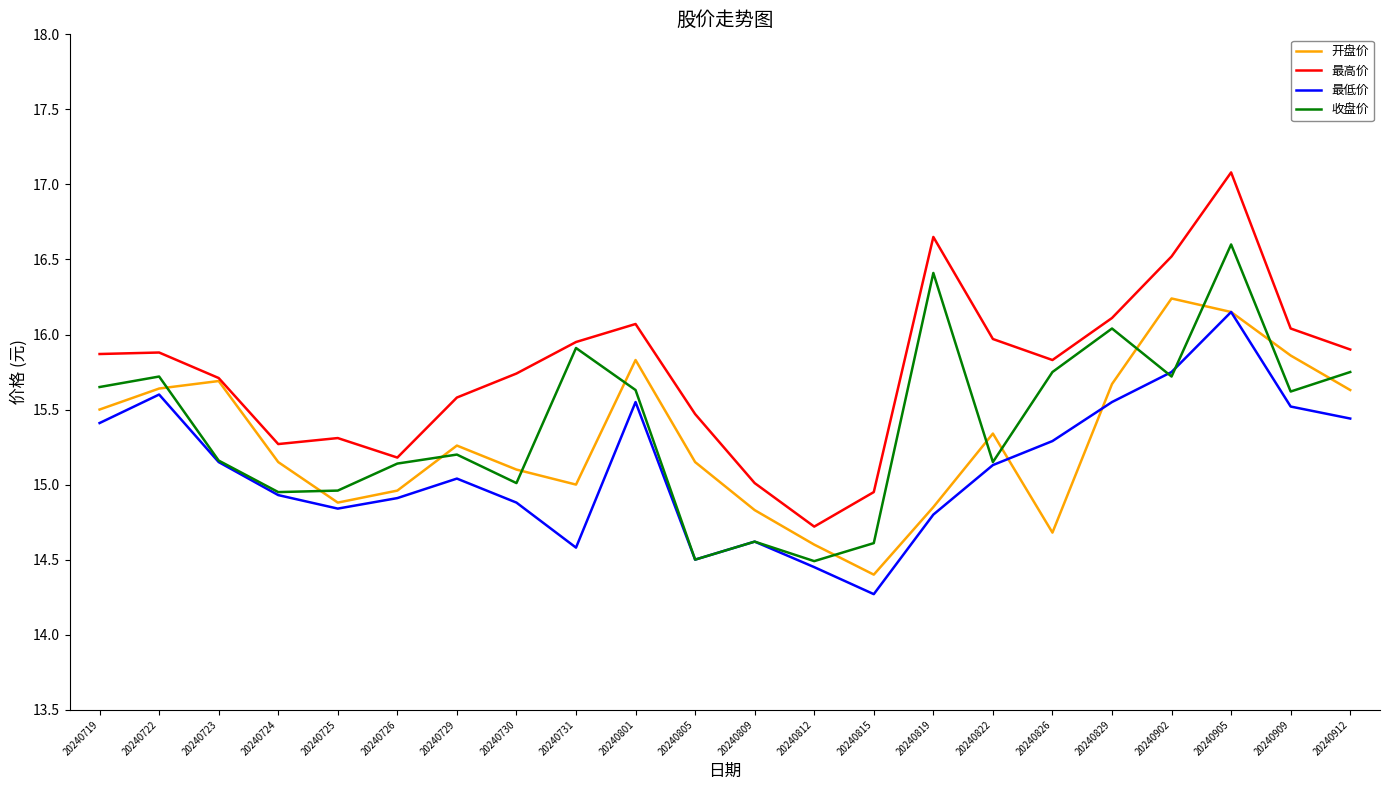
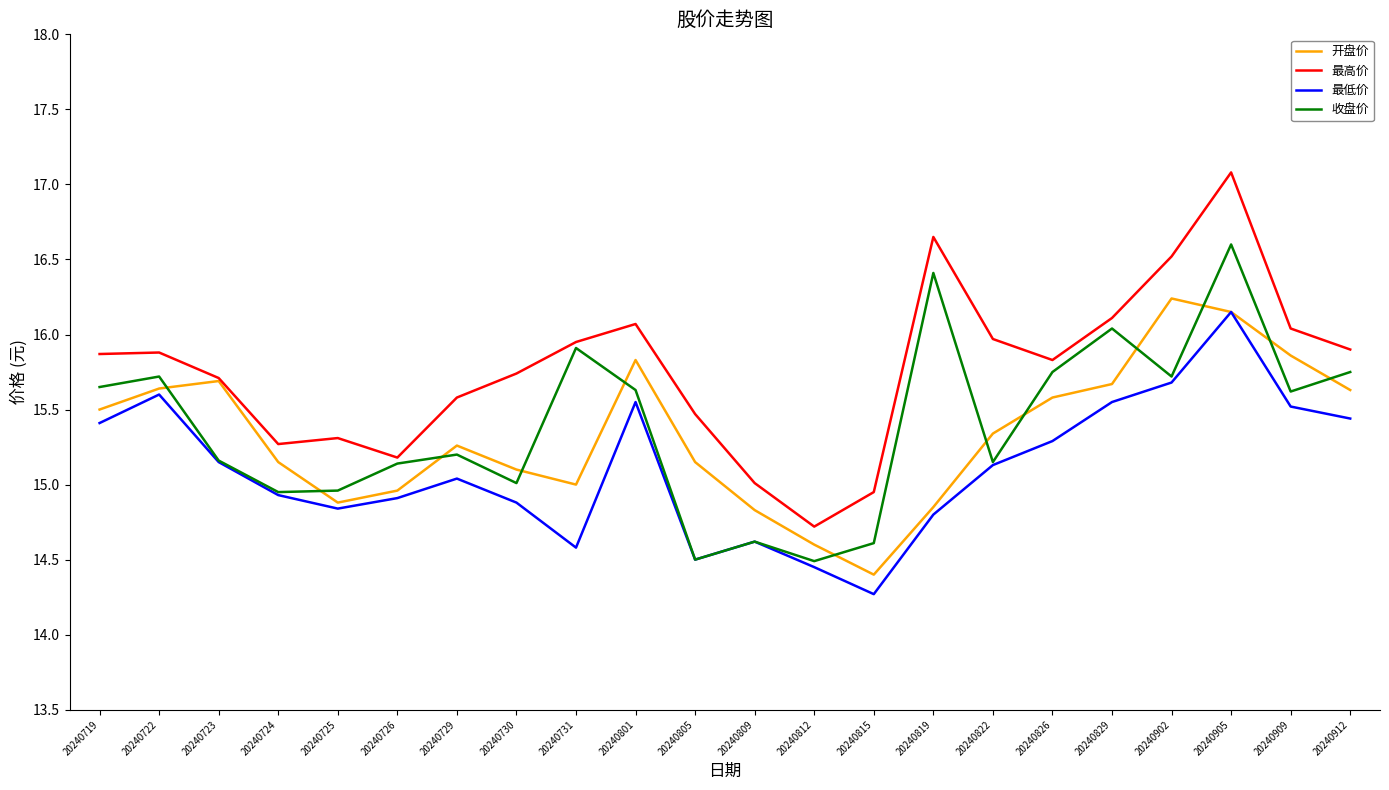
  {
    "开盘价": {
      "20240719": 15.50,
      "20240722": 15.64,
      "20240723": 15.69,
      "20240724": 15.15,
      "20240725": 14.88,
      "20240726": 14.96,
      "20240729": 15.26,
      "20240730": 15.10,
      "20240731": 15.00,
      "20240801": 15.83,
      "20240805": 15.15,
      "20240809": 14.83,
      "20240812": 14.60,
      "20240815": 14.40,
      "20240819": 14.85,
      "20240822": 15.34,
-     "20240826": 14.68,
+     "20240826": 15.58,
      "20240829": 15.67,
      "20240902": 16.24,
      "20240909": 15.86,
      "20240912": 15.63
    },
    "最高价": {
      "20240719": 15.87,
      "20240722": 15.88,
      "20240723": 15.71,
      "20240724": 15.27,
      "20240725": 15.31,
      "20240726": 15.18,
      "20240729": 15.58,
      "20240730": 15.74,
      "20240731": 15.95,
      "20240801": 16.07,
      "20240805": 15.47,
      "20240809": 15.01,
      "20240812": 14.72,
      "20240815": 14.95,
      "20240819": 16.65,
      "20240822": 15.97,
      "20240826": 15.83,
      "20240829": 16.11,
      "20240902": 16.52,
      "20240905": 17.08,
      "20240909": 16.04,
      "20240912": 15.90
    },
    "最低价": {
      "20240719": 15.41,
      "20240722": 15.60,
      "20240724": 14.93,
      "20240725": 14.84,
      "20240726": 14.91,
      "20240729": 15.04,
      "20240730": 14.88,
      "20240731": 14.58,
      "20240801": 15.55,
      "20240812": 14.45,
      "20240815": 14.27,
      "20240819": 14.80,
      "20240822": 15.13,
      "20240826": 15.29,
      "20240829": 15.55,
-     "20240902": 15.75,
+     "20240902": 15.68,
      "20240909": 15.52,
      "20240912": 15.44
    },
    "收盘价": {
      "20240719": 15.65,
      "20240722": 15.72,
      "20240724": 14.95,
      "20240725": 14.96,
      "20240726": 15.14,
      "20240729": 15.20,
      "20240730": 15.01,
      "20240731": 15.91,
      "20240801": 15.63,
      "20240812": 14.49,
      "20240815": 14.61,
      "20240819": 16.41,
      "20240822": 15.15,
      "20240826": 15.75,
      "20240829": 16.04,
      "20240902": 15.72,
      "20240905": 16.60,
      "20240909": 15.62,
      "20240912": 15.75
    }
  }
